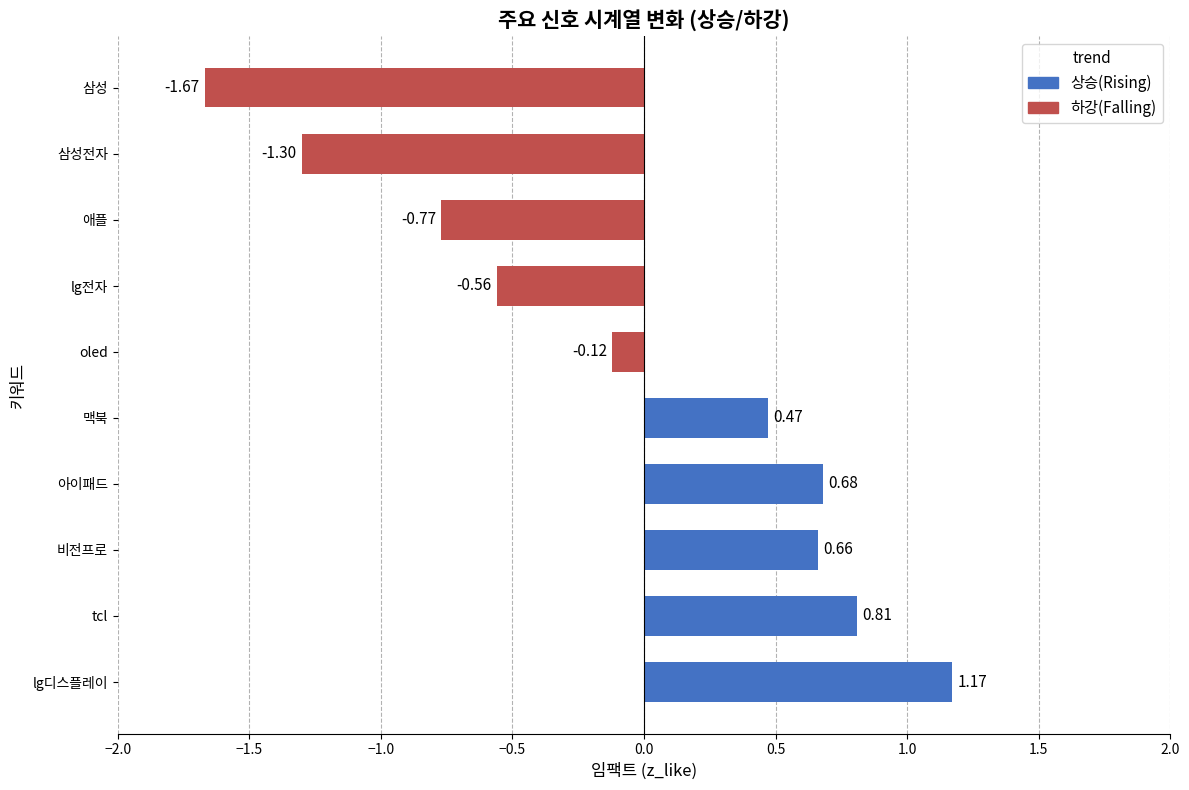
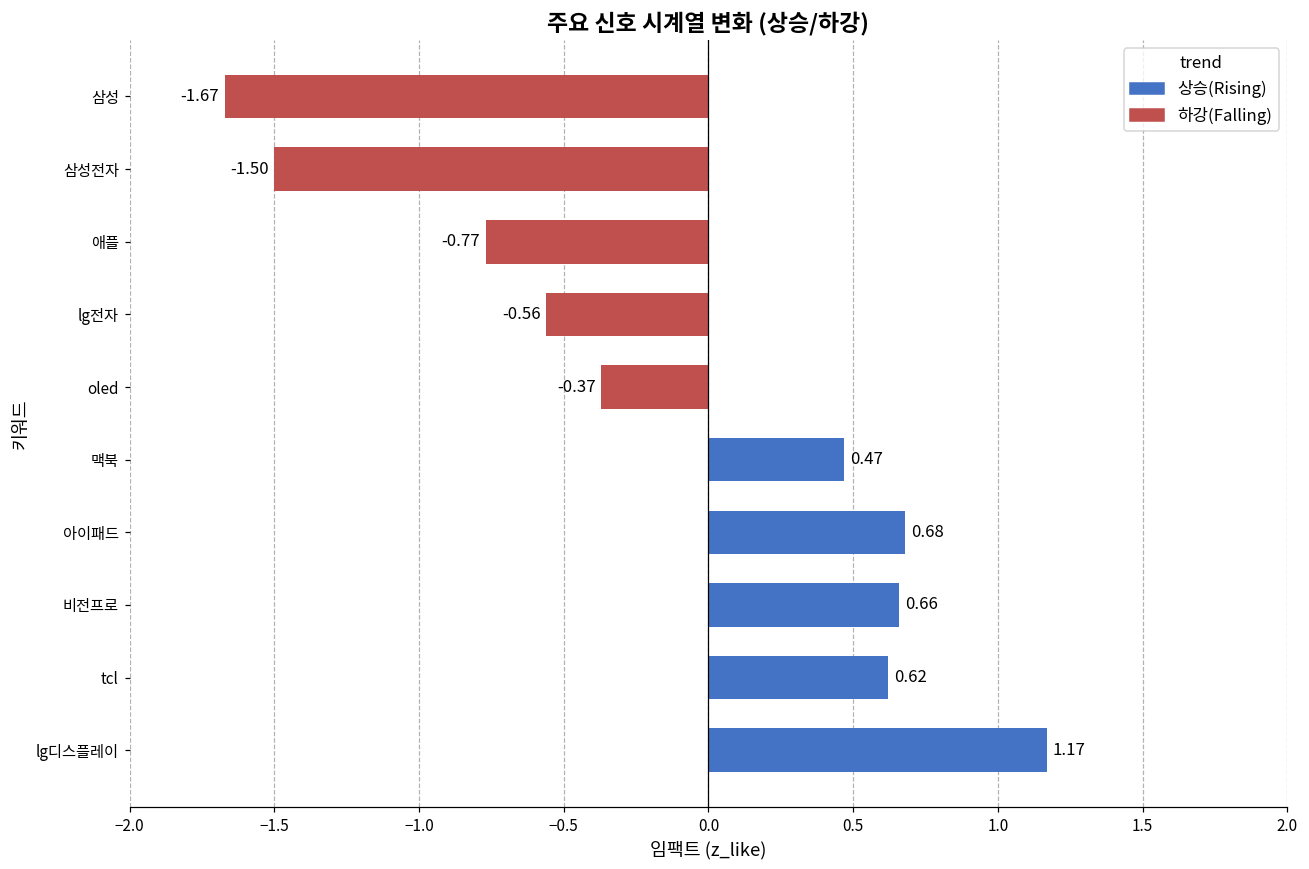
  {
    "삼성": -1.67,
-   "삼성전자": -1.30,
+   "삼성전자": -1.50,
    "애플": -0.77,
    "lg전자": -0.56,
-   "oled": -0.12,
+   "oled": -0.37,
    "맥북": 0.47,
    "아이패드": 0.68,
    "비전프로": 0.66,
-   "tcl": 0.81,
+   "tcl": 0.62,
    "lg디스플레이": 1.17
  }
